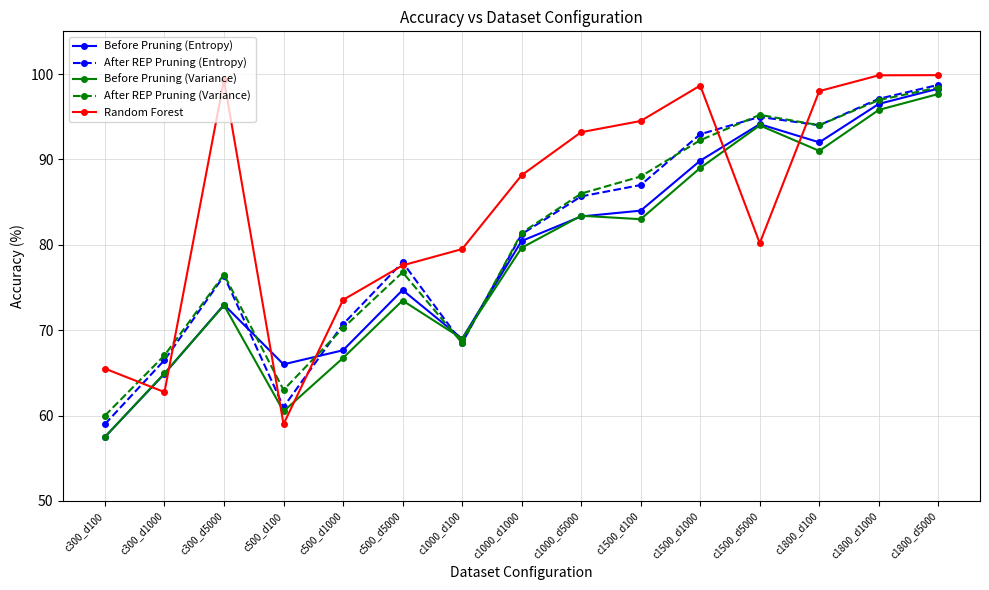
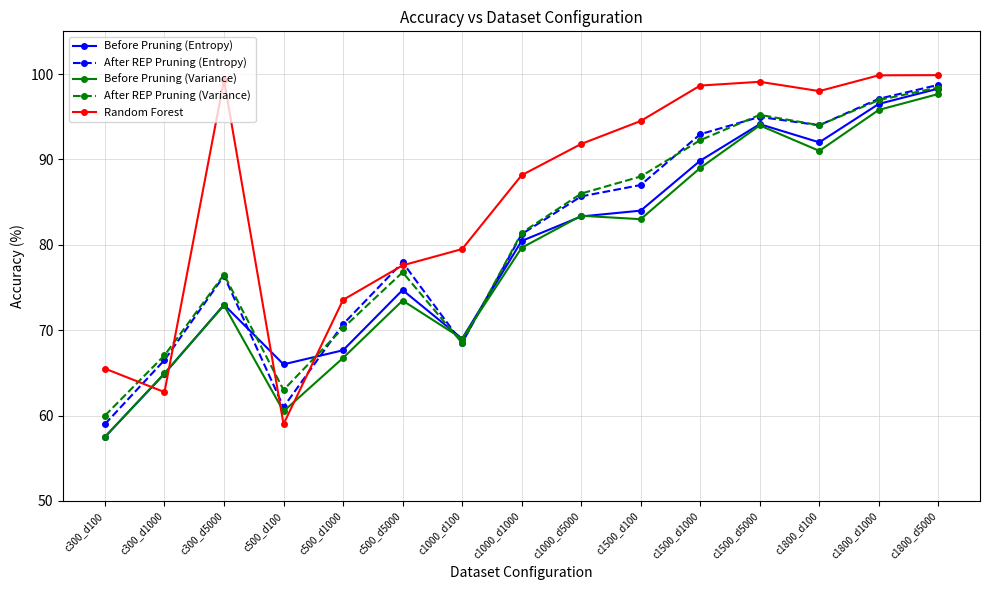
  {
    "Random Forest": {
      "c300_d100": 66,
      "c300_d1000": 63,
      "c500_d100": 59,
      "c500_d1000": 74,
      "c500_d5000": 78,
      "c1000_d100": 80,
      "c1000_d1000": 88,
-     "c1000_d5000": 93,
+     "c1000_d5000": 92,
      "c1500_d100": 95,
      "c1500_d1000": 99,
-     "c1500_d5000": 80,
+     "c1500_d5000": 99,
      "c1800_d100": 98,
      "c1800_d1000": 100,
      "c1800_d5000": 100
    }
  }
